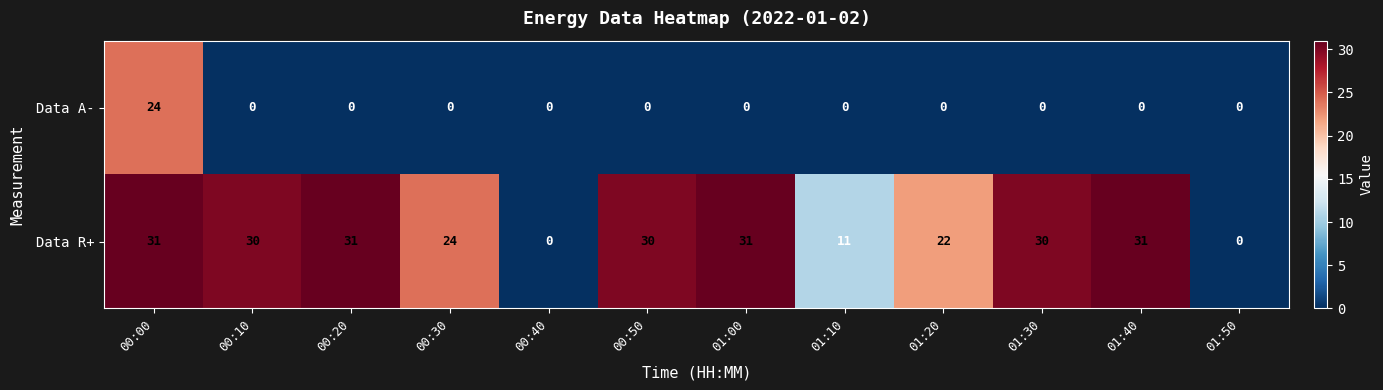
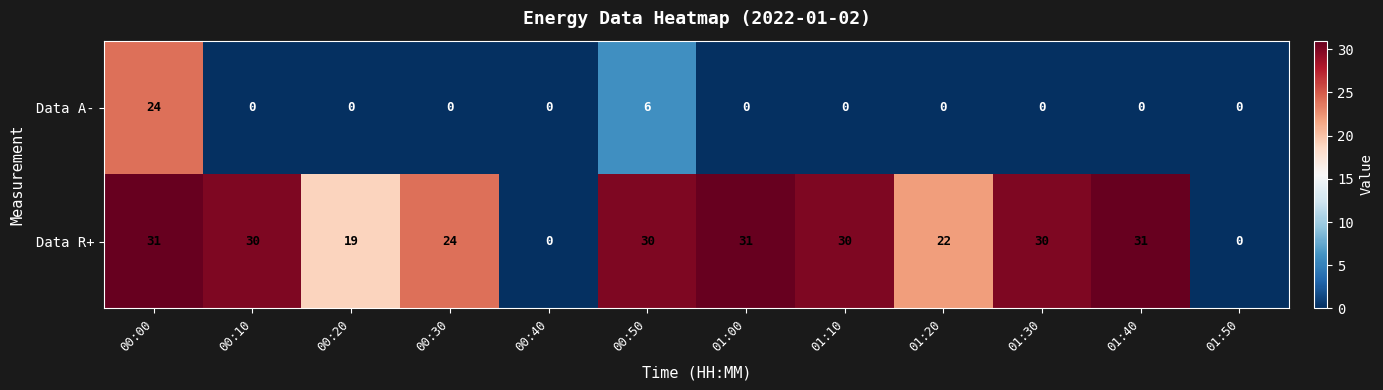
  {
    "Data A-": {
      "00:00": 24,
      "00:10": 0,
      "00:20": 0,
      "00:30": 0,
      "00:40": 0,
-     "00:50": 0,
+     "00:50": 6,
      "01:00": 0,
      "01:10": 0,
      "01:20": 0,
      "01:30": 0,
      "01:40": 0,
      "01:50": 0
    },
    "Data R+": {
      "00:00": 31,
      "00:10": 30,
-     "00:20": 31,
+     "00:20": 19,
      "00:30": 24,
      "00:40": 0,
      "00:50": 30,
      "01:00": 31,
-     "01:10": 11,
+     "01:10": 30,
      "01:20": 22,
      "01:30": 30,
      "01:40": 31,
      "01:50": 0
    }
  }
